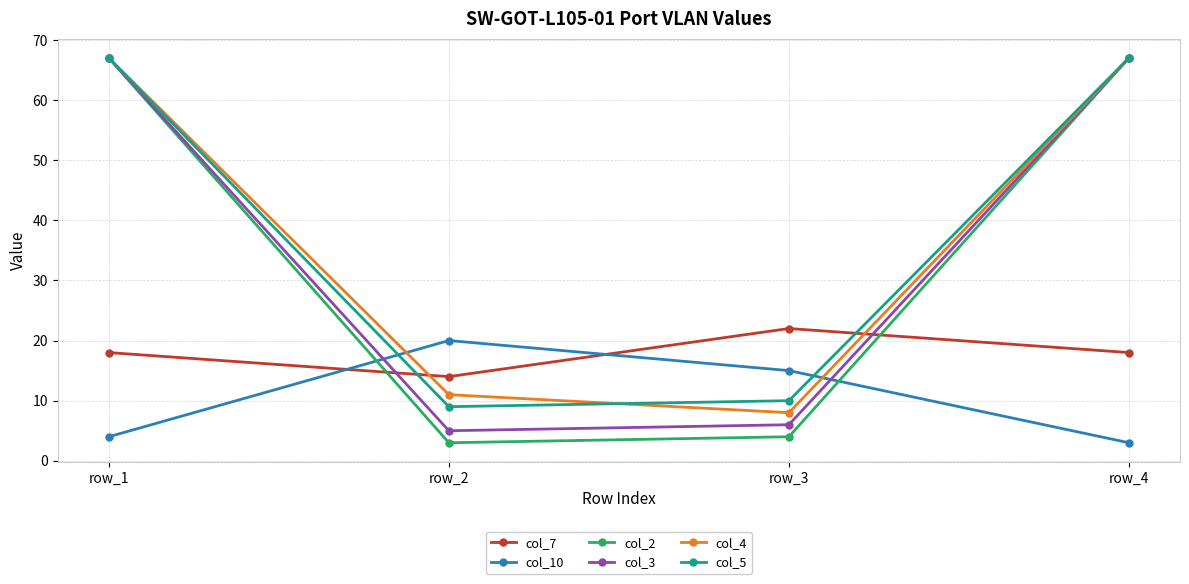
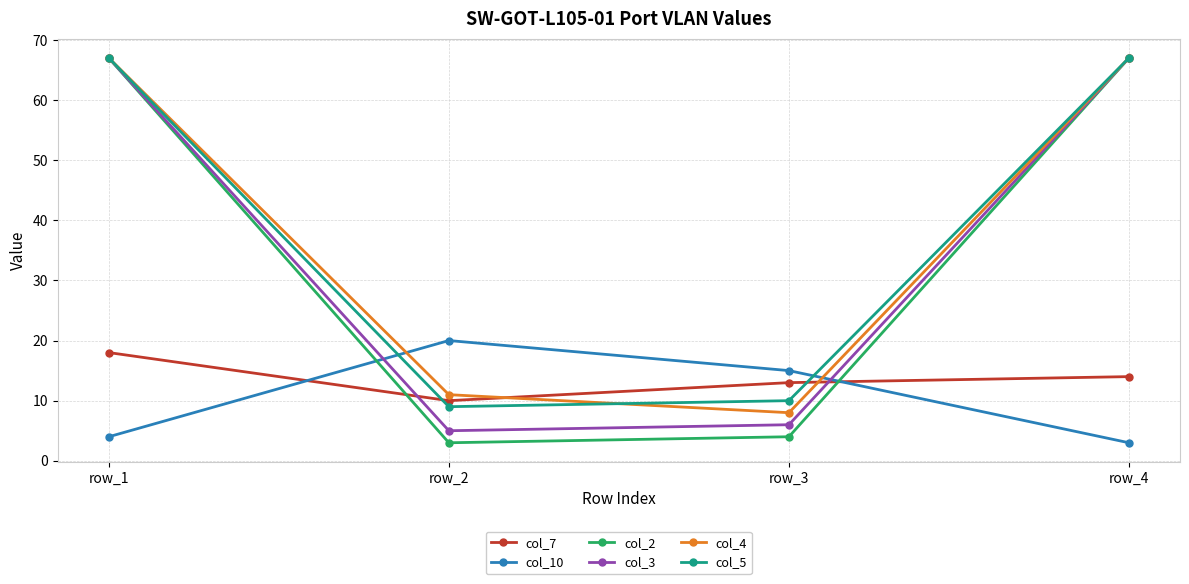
  {
    "col_7": {
      "row_1": 18,
-     "row_2": 14,
-     "row_3": 22,
-     "row_4": 18
+     "row_2": 10,
+     "row_3": 13,
+     "row_4": 14
    },
    "col_10": {
      "row_1": 4,
      "row_2": 20,
      "row_3": 15,
      "row_4": 3
    },
    "col_3": {
      "row_2": 5,
      "row_3": 6
    },
    "col_4": {
      "row_2": 11,
      "row_3": 8
    }
  }
